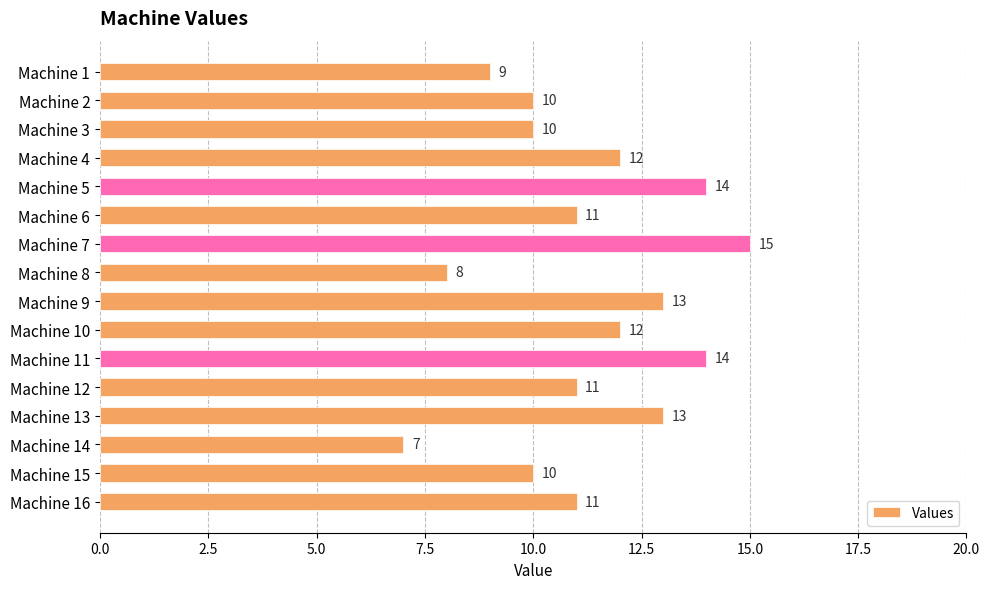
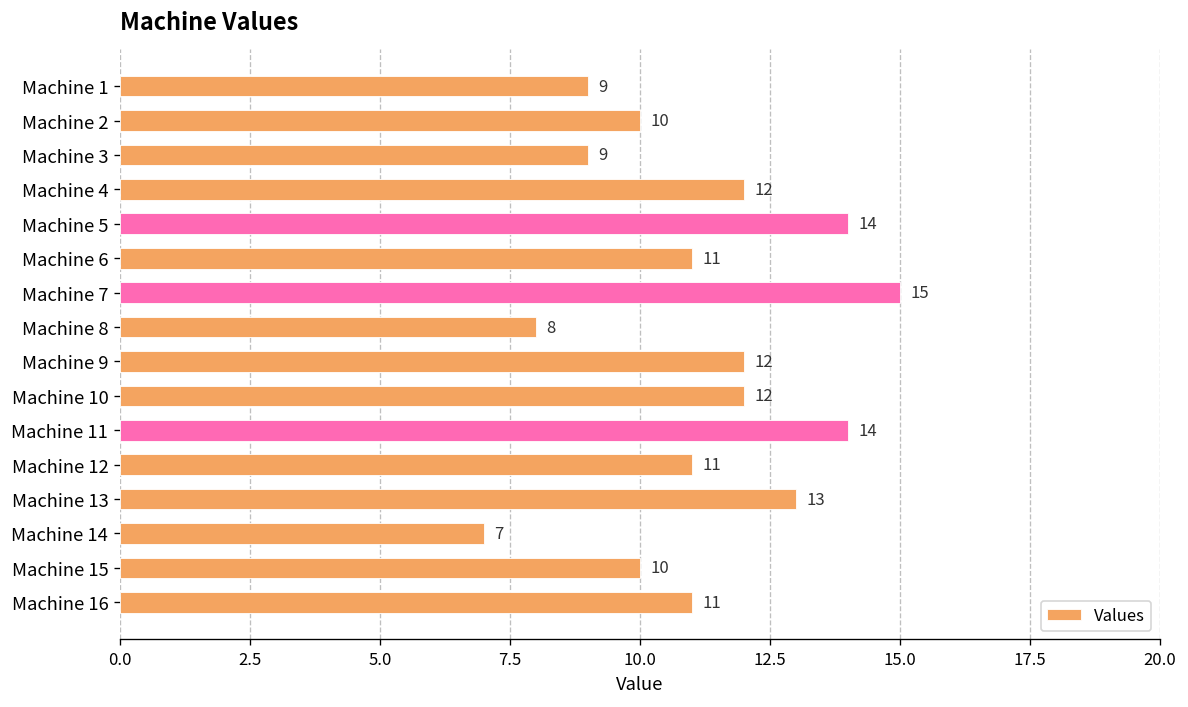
  {
    "Machine 1": 9,
    "Machine 2": 10,
-   "Machine 3": 10,
+   "Machine 3": 9,
    "Machine 4": 12,
    "Machine 5": 14,
    "Machine 6": 11,
    "Machine 7": 15,
    "Machine 8": 8,
-   "Machine 9": 13,
+   "Machine 9": 12,
    "Machine 10": 12,
    "Machine 11": 14,
    "Machine 12": 11,
    "Machine 13": 13,
    "Machine 14": 7,
    "Machine 15": 10,
    "Machine 16": 11
  }
